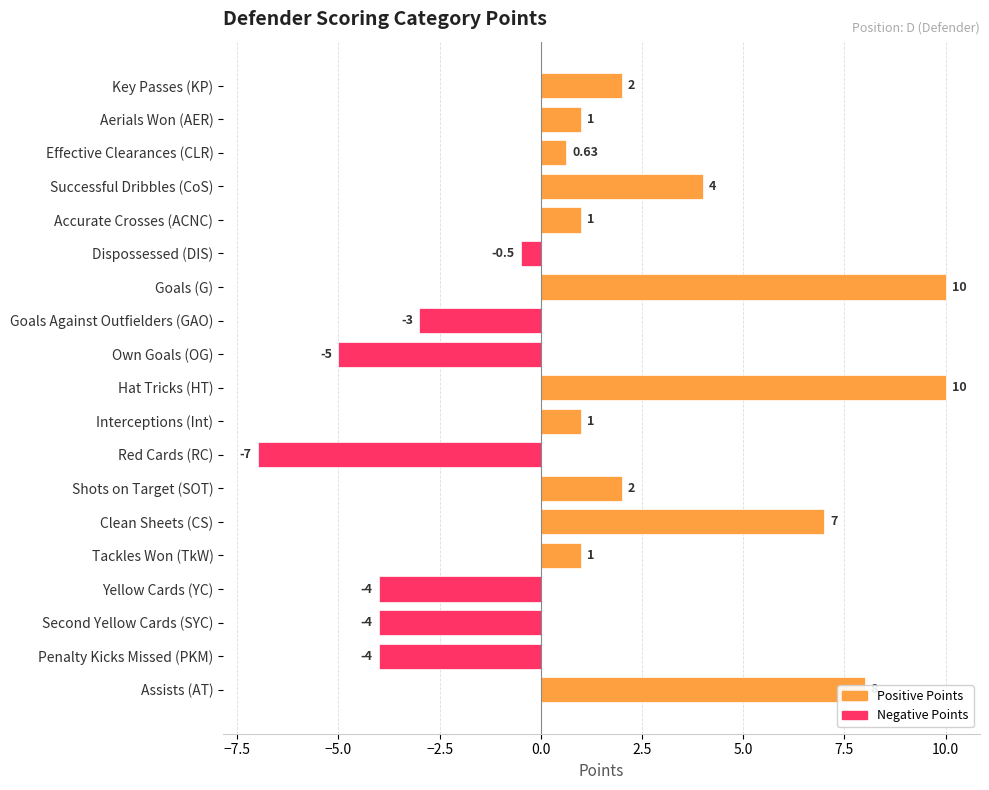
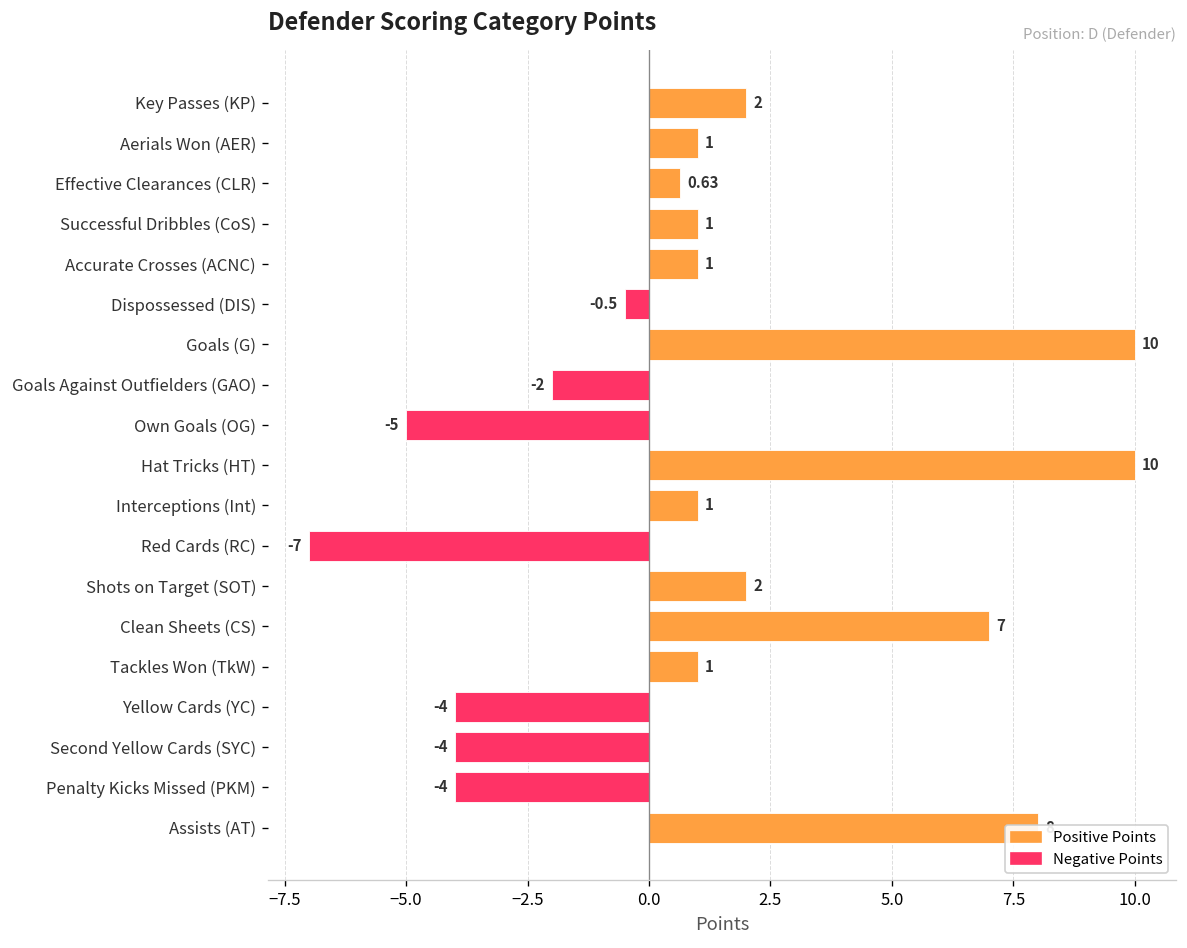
  {
    "Key Passes (KP)": 2,
    "Aerials Won (AER)": 1,
    "Effective Clearances (CLR)": 0.63,
-   "Successful Dribbles (CoS)": 4,
+   "Successful Dribbles (CoS)": 1,
    "Accurate Crosses (ACNC)": 1,
    "Dispossessed (DIS)": -0.5,
    "Goals (G)": 10,
-   "Goals Against Outfielders (GAO)": -3,
+   "Goals Against Outfielders (GAO)": -2,
    "Own Goals (OG)": -5,
    "Hat Tricks (HT)": 10,
    "Interceptions (Int)": 1,
    "Red Cards (RC)": -7,
    "Shots on Target (SOT)": 2,
    "Clean Sheets (CS)": 7,
    "Tackles Won (TkW)": 1,
    "Yellow Cards (YC)": -4,
    "Second Yellow Cards (SYC)": -4,
    "Penalty Kicks Missed (PKM)": -4
  }
